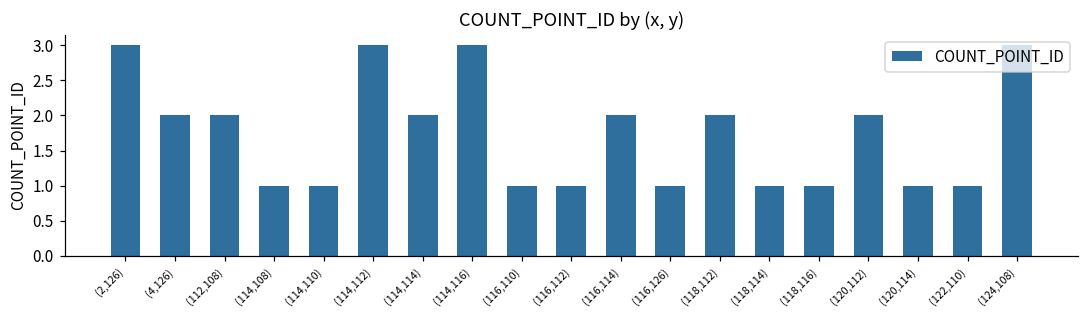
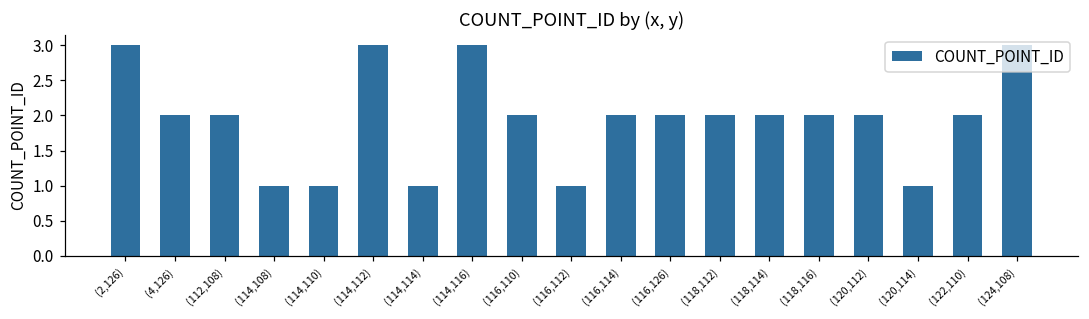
  {
    "(2,126)": 3,
    "(4,126)": 2,
    "(112,108)": 2,
    "(114,108)": 1,
    "(114,110)": 1,
    "(114,112)": 3,
-   "(114,114)": 2,
+   "(114,114)": 1,
    "(114,116)": 3,
-   "(116,110)": 1,
+   "(116,110)": 2,
    "(116,112)": 1,
    "(116,114)": 2,
-   "(116,126)": 1,
+   "(116,126)": 2,
    "(118,112)": 2,
-   "(118,114)": 1,
-   "(118,116)": 1,
+   "(118,114)": 2,
+   "(118,116)": 2,
    "(120,112)": 2,
    "(120,114)": 1,
-   "(122,110)": 1
+   "(122,110)": 2
  }
